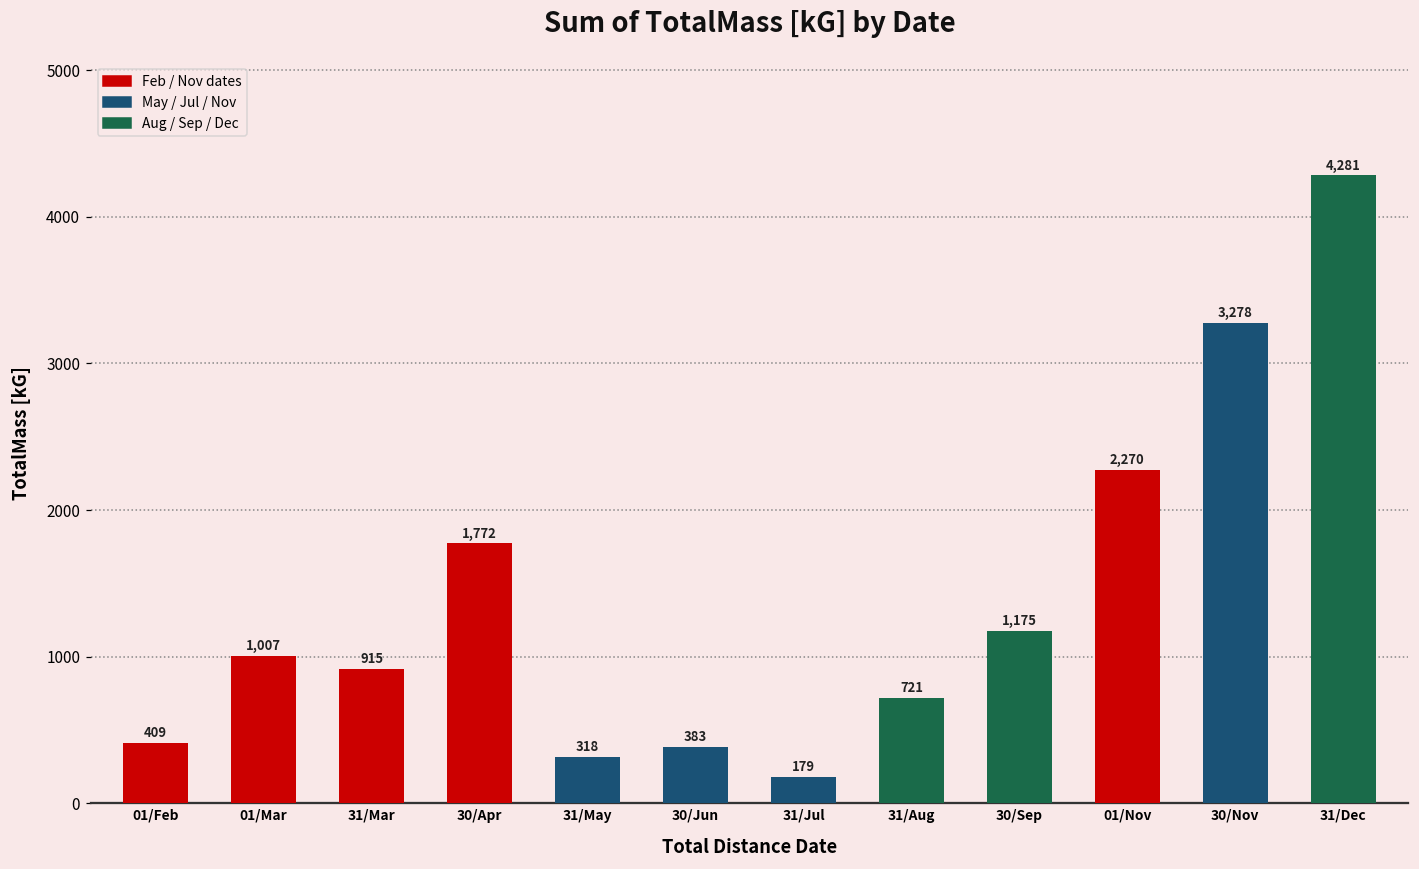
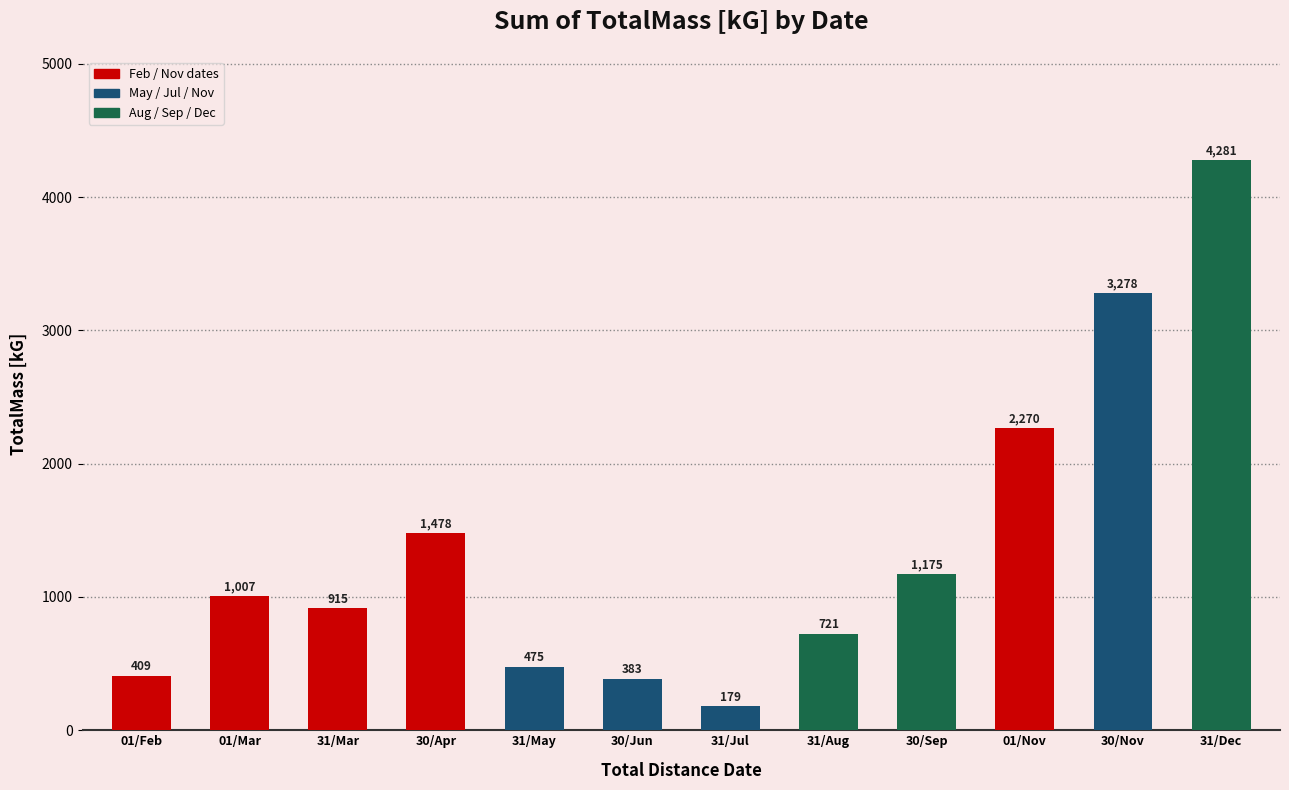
  {
    "01/Feb": "409",
    "01/Mar": "1,007",
    "31/Mar": "915",
-   "30/Apr": "1,772",
-   "31/May": "318",
+   "30/Apr": "1,478",
+   "31/May": "475",
    "30/Jun": "383",
    "31/Jul": "179",
    "31/Aug": "721",
    "30/Sep": "1,175",
    "01/Nov": "2,270",
    "30/Nov": "3,278",
    "31/Dec": "4,281"
  }
